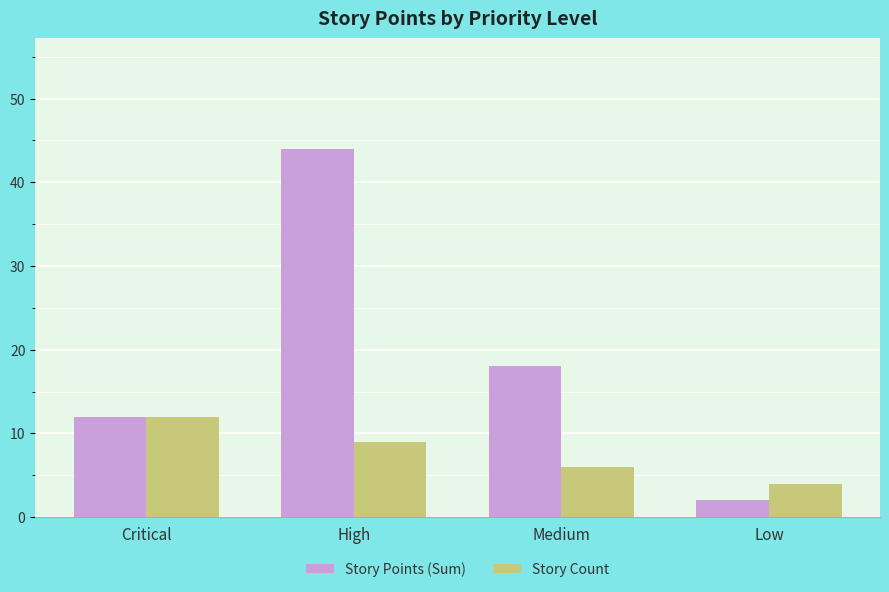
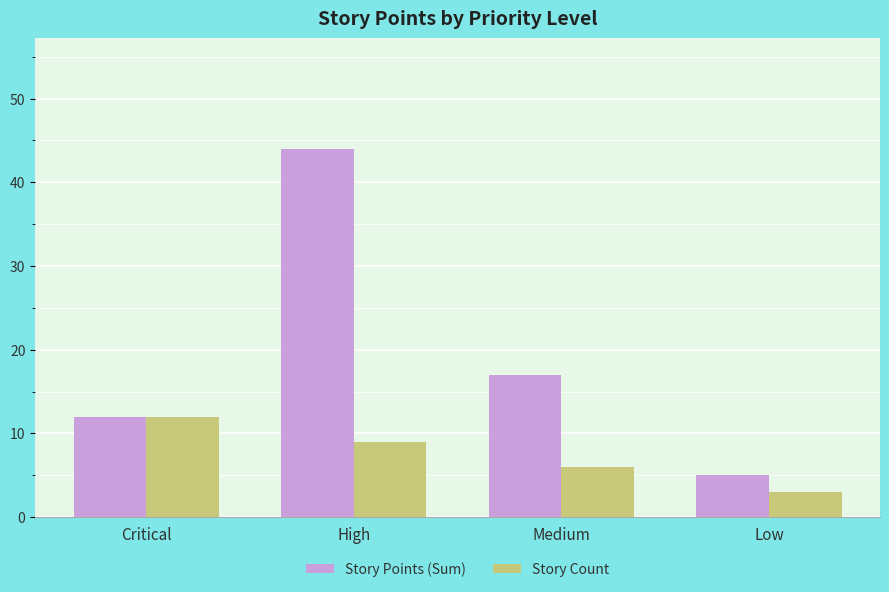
  {
    "Story Points (Sum)": {
      "Critical": 12,
      "High": 44,
-     "Medium": 18,
-     "Low": 2
+     "Medium": 17,
+     "Low": 5
    },
    "Story Count": {
      "Critical": 12,
      "High": 9,
      "Medium": 6,
-     "Low": 4
+     "Low": 3
    }
  }
